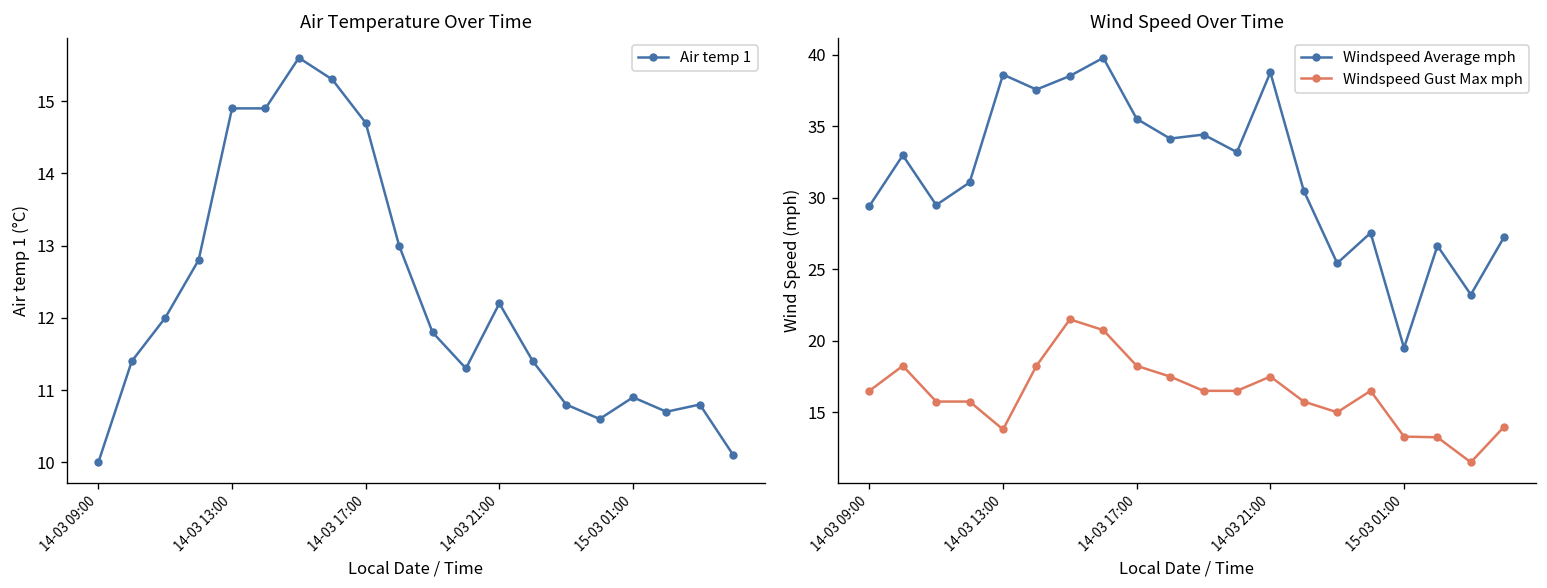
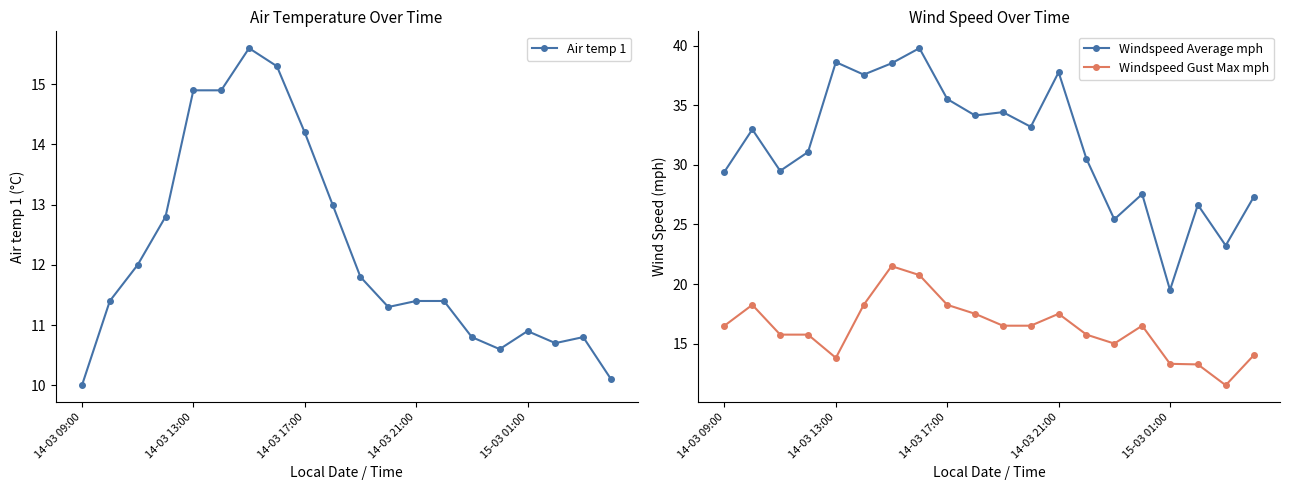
  {
    "Air Temperature Over Time": {
      "14-03 09:00": 10.0,
      "14-03 13:00": 14.9,
-     "14-03 17:00": 14.7,
-     "14-03 21:00": 12.2,
+     "14-03 17:00": 14.2,
+     "14-03 21:00": 11.4,
      "15-03 01:00": 10.9
    },
    "Wind Speed Over Time": {
      "Windspeed Average mph": {
        "14-03 09:00": 29.4,
        "14-03 13:00": 38.6,
        "14-03 17:00": 35.5,
-       "14-03 21:00": 38.8,
+       "14-03 21:00": 37.8,
        "15-03 01:00": 19.5
      },
      "Windspeed Gust Max mph": {
        "14-03 09:00": 16.5,
        "14-03 13:00": 13.8,
        "14-03 17:00": 18.3,
        "14-03 21:00": 17.5,
        "15-03 01:00": 13.3
      }
    }
  }
